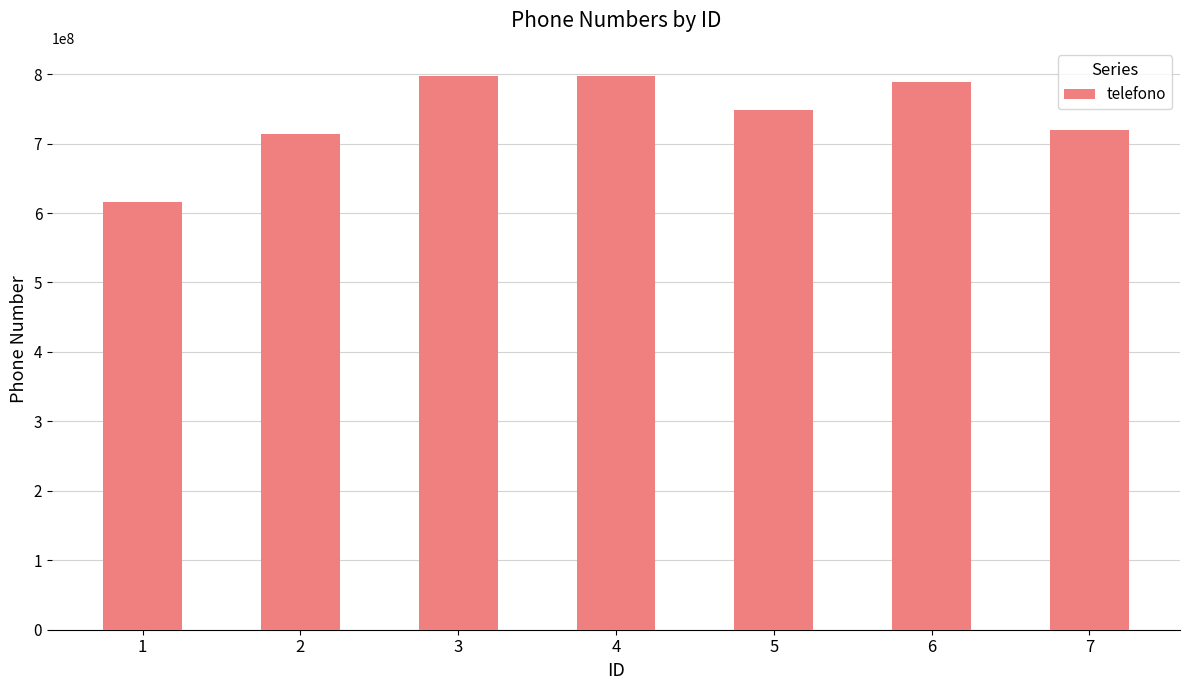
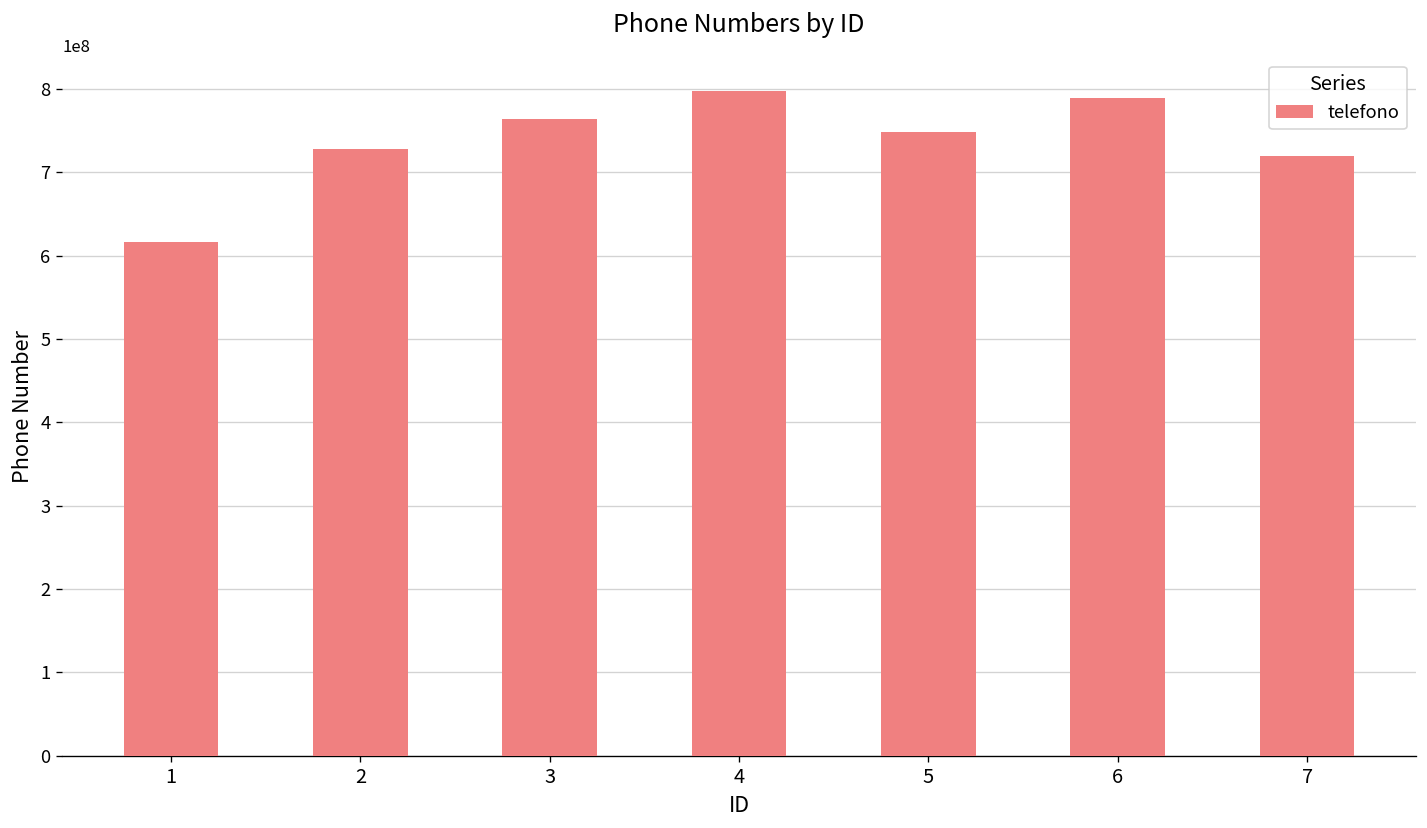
  {
    "1": 620000000,
-   "2": 710000000,
-   "3": 800000000,
+   "2": 730000000,
+   "3": 760000000,
    "4": 800000000,
    "5": 750000000,
    "6": 790000000,
    "7": 720000000
  }
